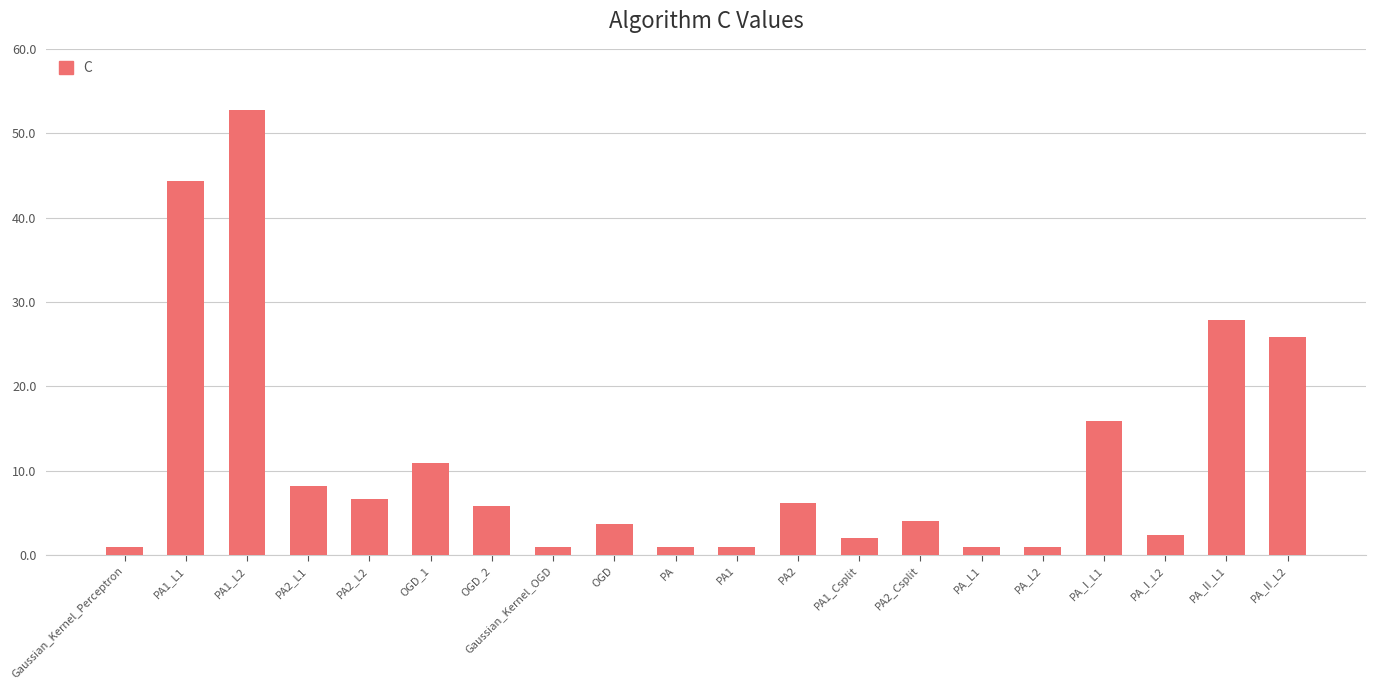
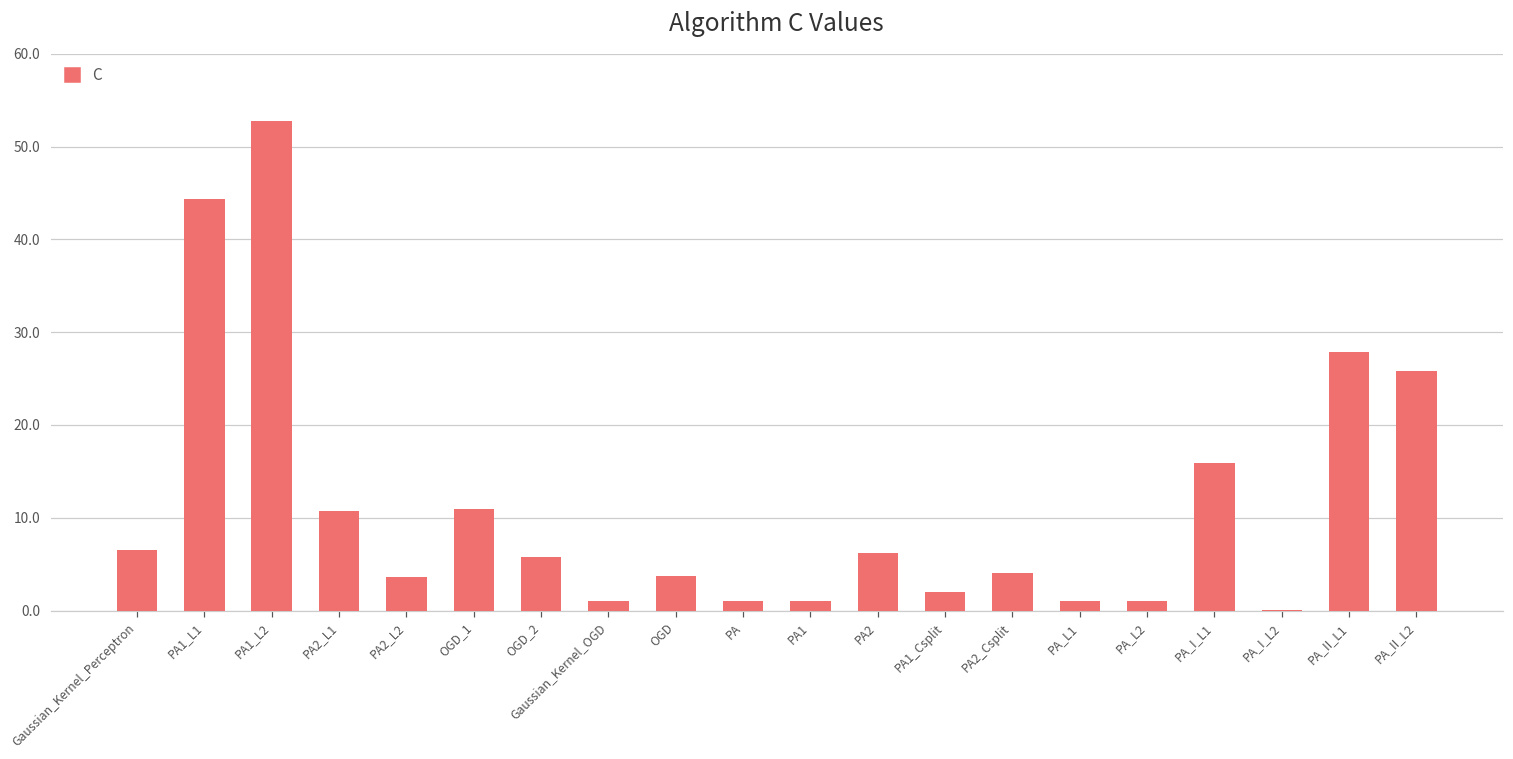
  {
-   "Gaussian_Kernel_Perceptron": 1,
+   "Gaussian_Kernel_Perceptron": 7,
    "PA1_L1": 44,
    "PA1_L2": 53,
-   "PA2_L1": 8,
-   "PA2_L2": 7,
+   "PA2_L1": 11,
+   "PA2_L2": 4,
    "OGD_1": 11,
    "OGD_2": 6,
    "Gaussian_Kernel_OGD": 1,
    "OGD": 4,
    "PA": 1,
    "PA1": 1,
    "PA2": 6,
    "PA1_Csplit": 2,
    "PA2_Csplit": 4,
    "PA_L1": 1,
    "PA_L2": 1,
    "PA_I_L1": 16,
-   "PA_I_L2": 2,
+   "PA_I_L2": 0,
    "PA_II_L1": 28,
    "PA_II_L2": 26
  }
